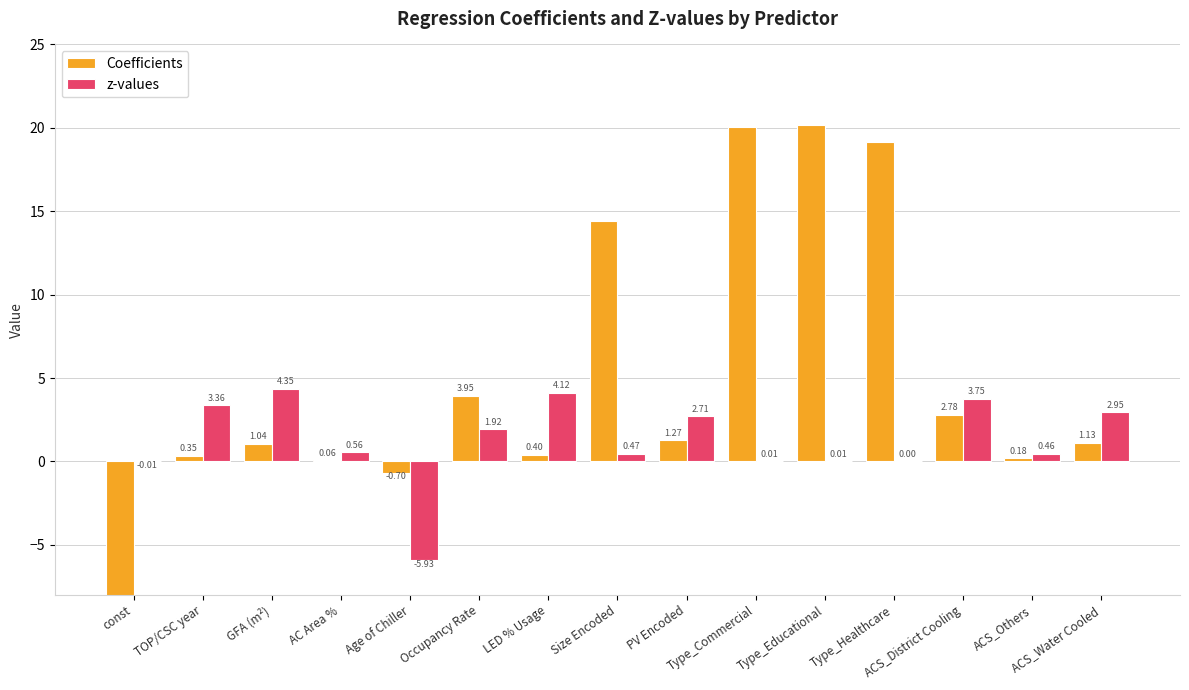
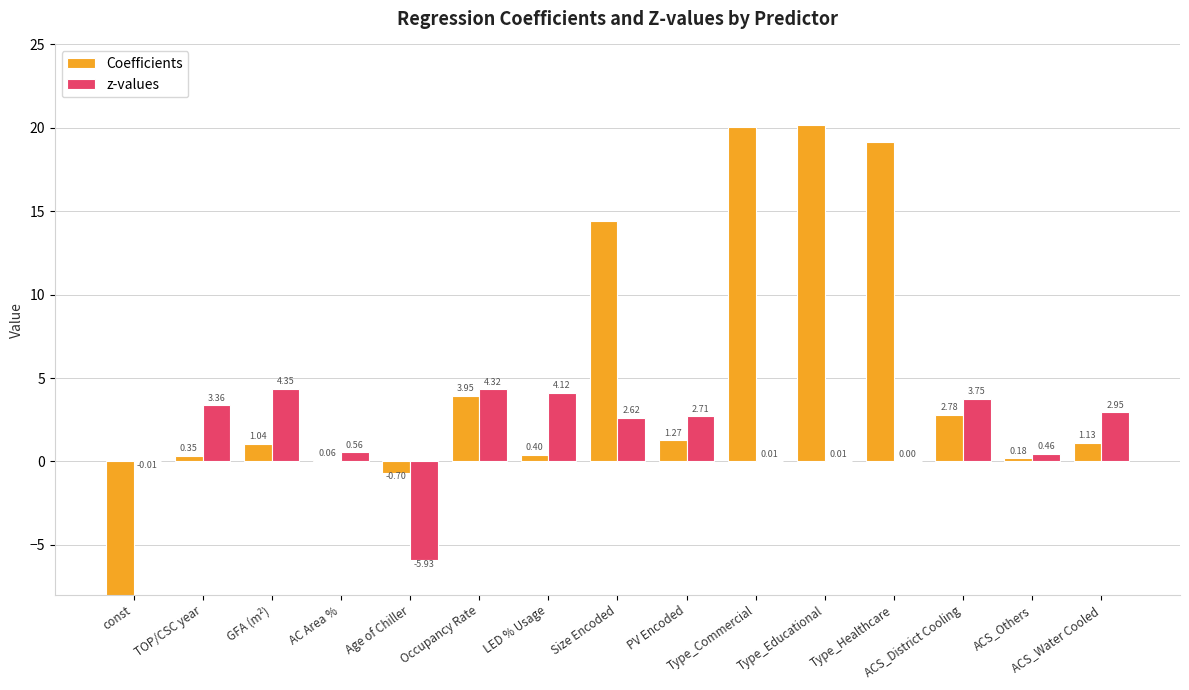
  {
    "Coefficients": {
      "TOP/CSC year": 0.35,
      "GFA (m²)": 1.04,
      "AC Area %": 0.06,
      "Age of Chiller": -0.70,
      "Occupancy Rate": 3.95,
      "LED % Usage": 0.40,
      "PV Encoded": 1.27,
      "ACS_District Cooling": 2.78,
      "ACS_Others": 0.18,
      "ACS_Water Cooled": 1.13
    },
    "z-values": {
      "const": -0.01,
      "TOP/CSC year": 3.36,
      "GFA (m²)": 4.35,
      "AC Area %": 0.56,
      "Age of Chiller": -5.93,
-     "Occupancy Rate": 1.92,
+     "Occupancy Rate": 4.32,
      "LED % Usage": 4.12,
-     "Size Encoded": 0.47,
+     "Size Encoded": 2.62,
      "PV Encoded": 2.71,
      "Type_Commercial": 0.01,
      "Type_Educational": 0.01,
      "Type_Healthcare": 0.00,
      "ACS_District Cooling": 3.75,
      "ACS_Others": 0.46,
      "ACS_Water Cooled": 2.95
    }
  }
